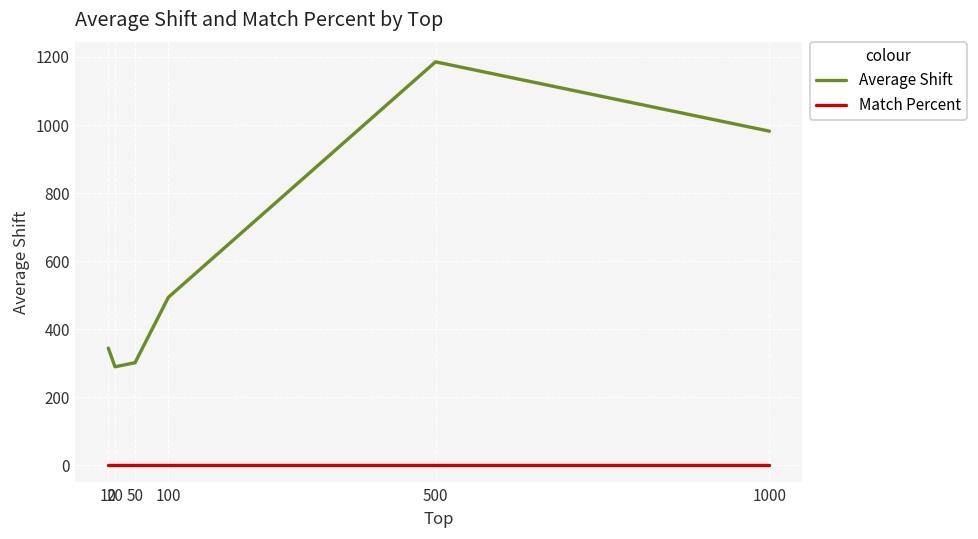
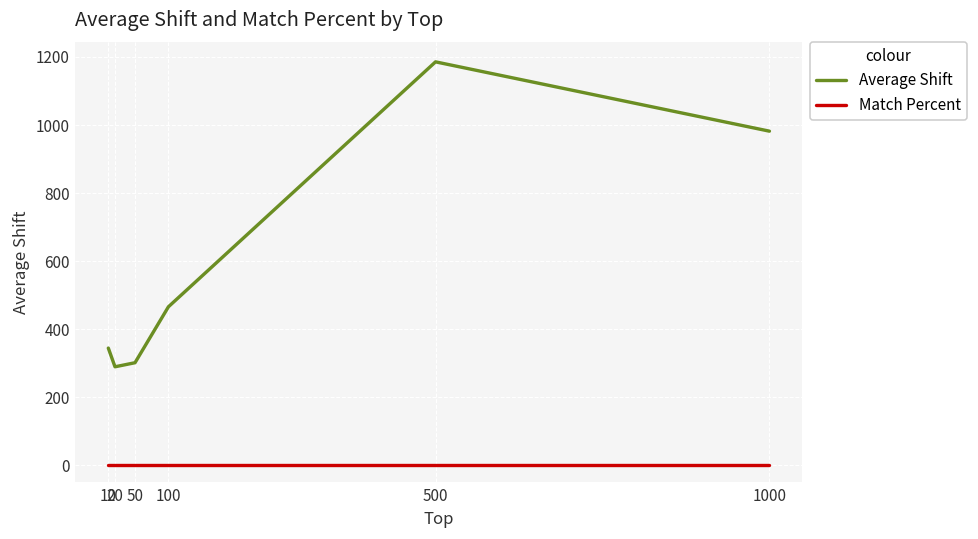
  {
    "Average Shift": {
      "50": 300,
-     "100": 490,
+     "100": 470,
      "500": 1190,
      "1000": 980
    },
    "Match Percent": {
      "50": 0,
      "100": 0,
      "500": 0,
      "1000": 0
    }
  }
